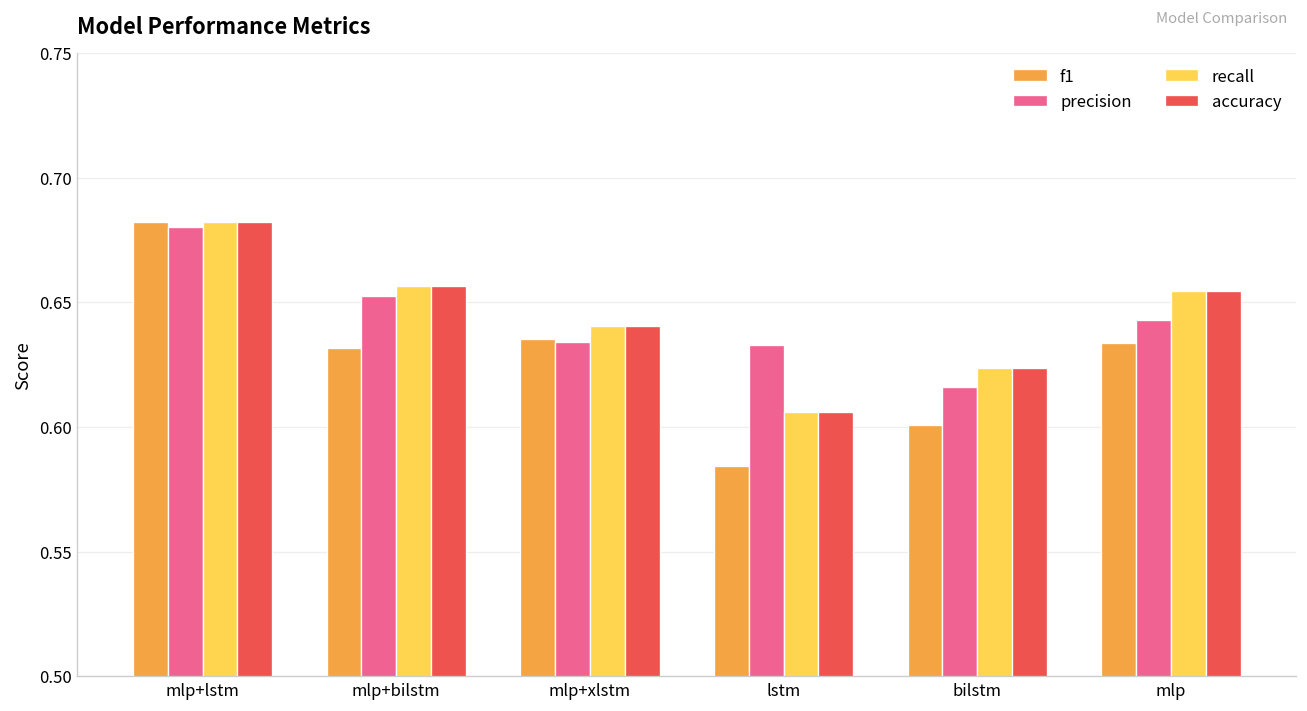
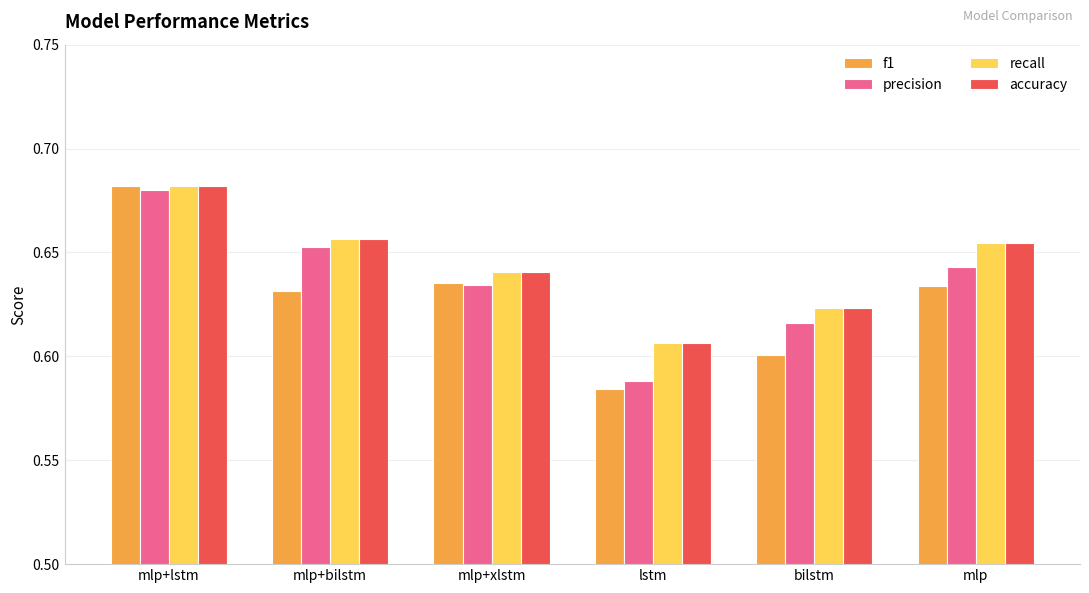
  {
    "precision": {
      "mlp+lstm": 0.680,
      "mlp+bilstm": 0.652,
      "mlp+xlstm": 0.634,
-     "lstm": 0.633,
+     "lstm": 0.588,
      "bilstm": 0.616,
      "mlp": 0.643
    },
    "accuracy": {
      "mlp+lstm": 0.682,
      "mlp+bilstm": 0.657,
      "mlp+xlstm": 0.641,
      "lstm": 0.606,
      "bilstm": 0.624,
      "mlp": 0.654
    }
  }
